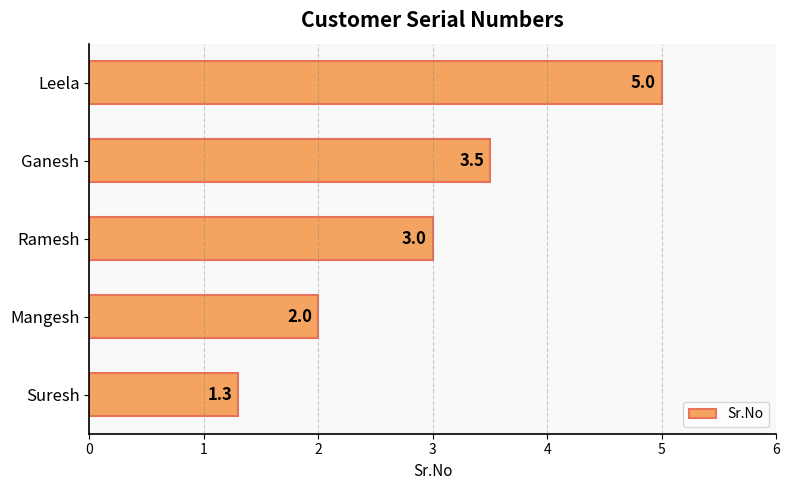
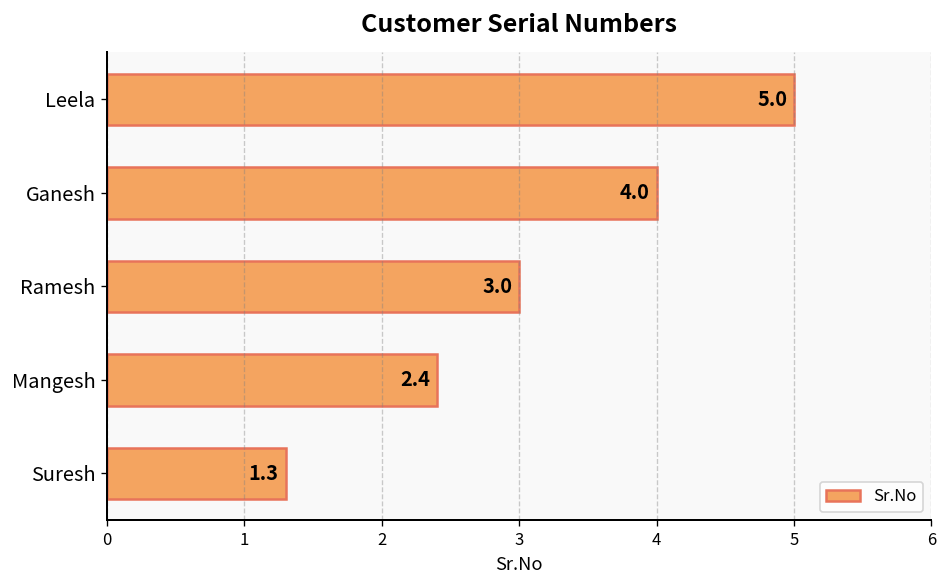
  {
    "Leela": 5.0,
-   "Ganesh": 3.5,
+   "Ganesh": 4.0,
    "Ramesh": 3.0,
-   "Mangesh": 2.0,
+   "Mangesh": 2.4,
    "Suresh": 1.3
  }
